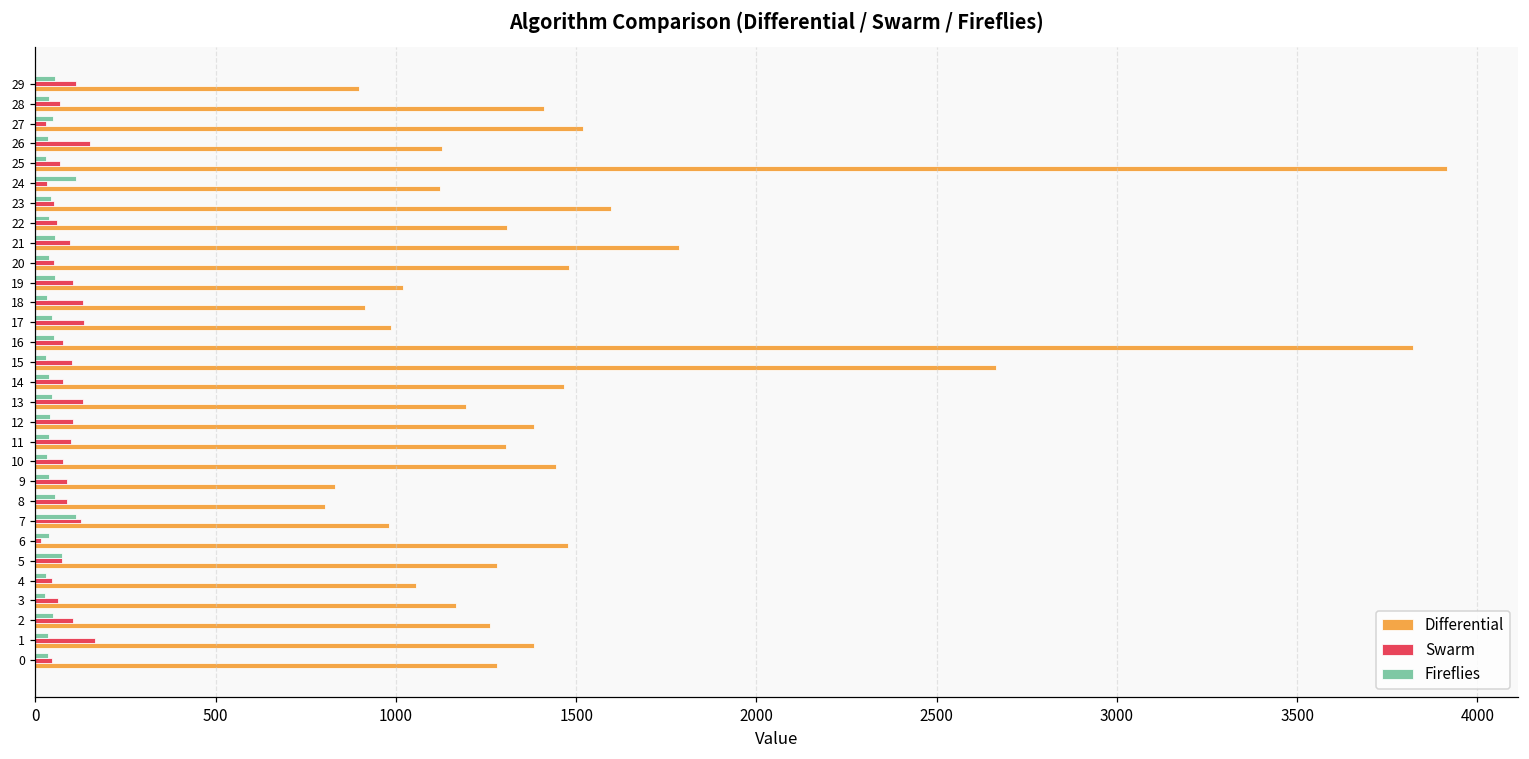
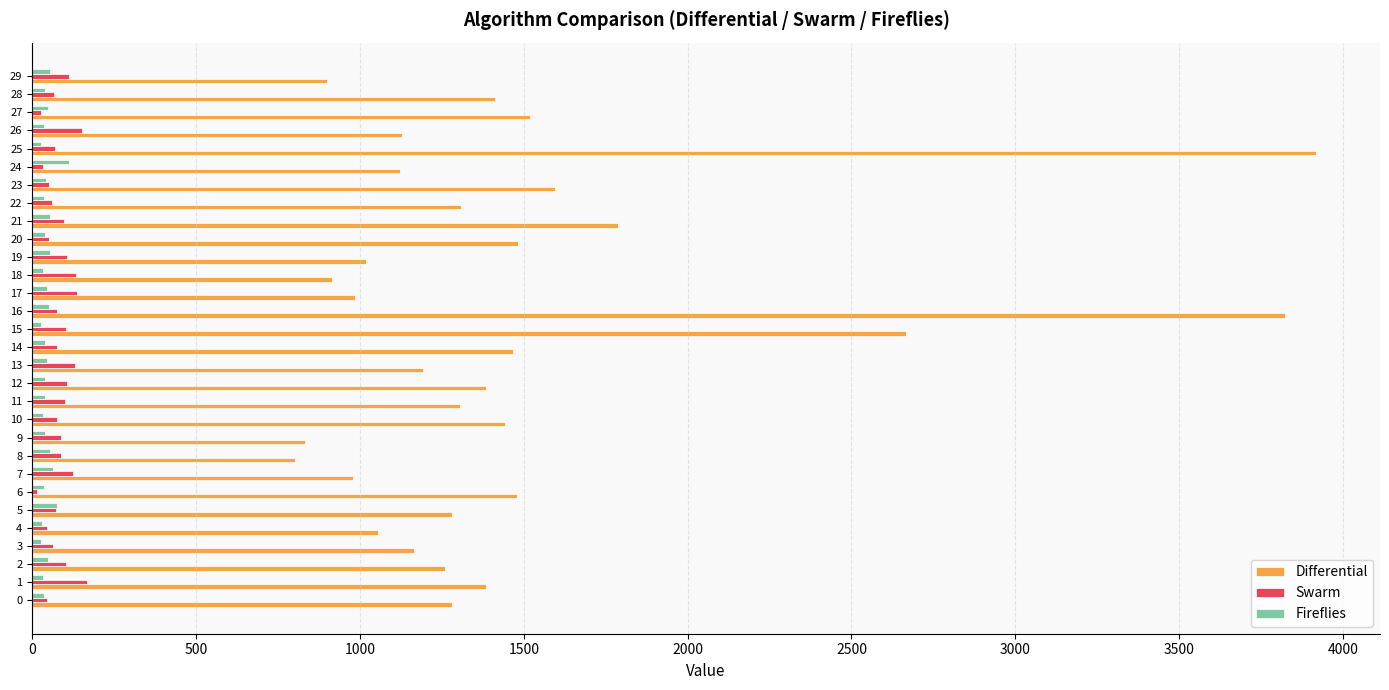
  {
    "Differential": {
      "29": 900,
      "28": 1410,
      "27": 1520,
      "26": 1130,
      "25": 3920,
      "24": 1120,
      "23": 1600,
      "22": 1310,
      "21": 1790,
      "20": 1480,
      "19": 1020,
      "18": 910,
      "17": 990,
      "16": 3820,
      "15": 2670,
      "14": 1470,
      "13": 1190,
      "12": 1380,
      "11": 1300,
      "10": 1440,
      "9": 830,
      "8": 800,
      "7": 980,
      "6": 1480,
      "5": 1280,
      "4": 1060,
      "3": 1170,
      "2": 1260,
      "1": 1380,
      "0": 1280
    },
    "Swarm": {
      "29": 110,
      "28": 70,
      "27": 30,
      "26": 150,
      "25": 70,
      "24": 30,
      "23": 50,
      "22": 60,
      "21": 100,
      "20": 50,
      "19": 110,
      "18": 130,
      "17": 140,
      "16": 80,
      "15": 100,
      "14": 80,
      "13": 130,
      "12": 110,
      "11": 100,
      "10": 80,
      "9": 90,
      "8": 90,
      "7": 130,
      "6": 20,
      "5": 70,
      "4": 50,
      "3": 60,
      "2": 100,
      "1": 170,
      "0": 40
    },
    "Fireflies": {
      "29": 60,
      "28": 40,
      "27": 50,
      "26": 40,
      "25": 30,
      "24": 110,
      "23": 40,
      "22": 40,
      "21": 50,
      "20": 40,
      "19": 60,
      "18": 30,
      "17": 50,
      "16": 50,
      "15": 30,
      "14": 40,
      "13": 40,
      "12": 40,
      "11": 40,
      "10": 30,
      "9": 40,
      "8": 50,
-     "7": 110,
+     "7": 60,
      "6": 40,
      "5": 70,
      "4": 30,
      "3": 30,
      "2": 50,
      "1": 30,
      "0": 40
    }
  }
